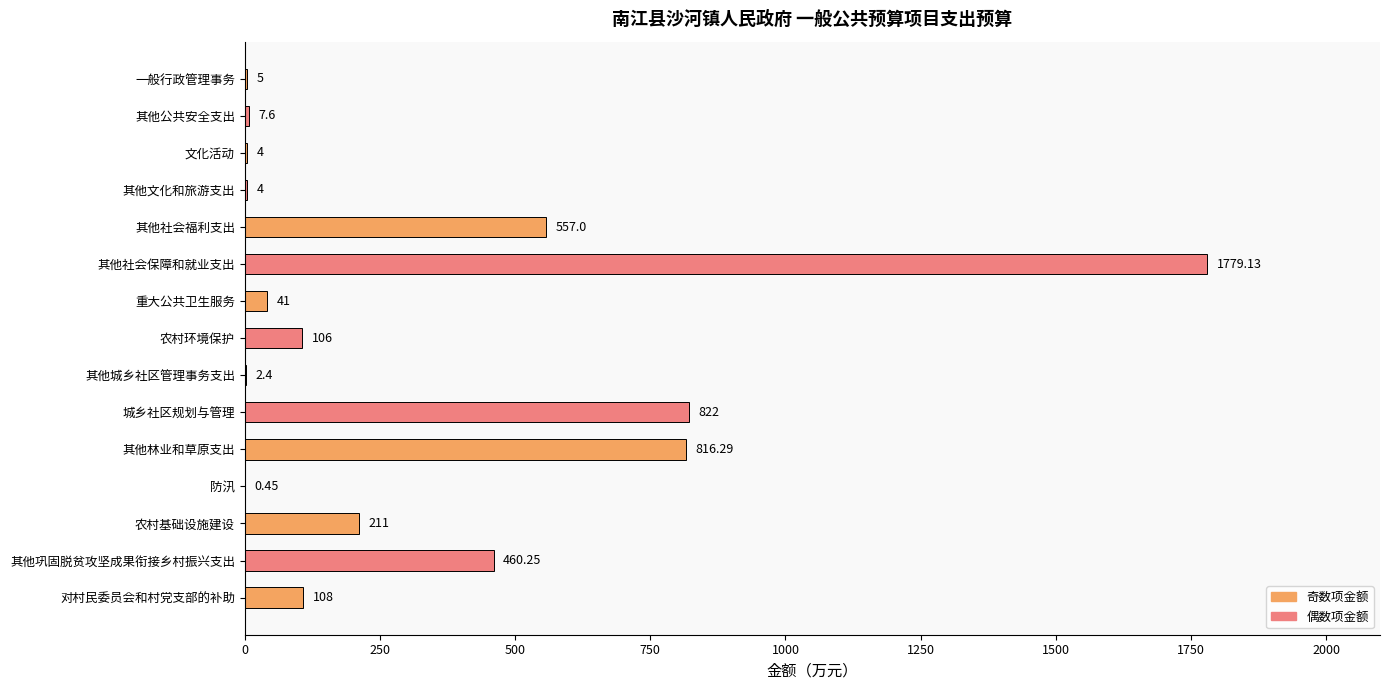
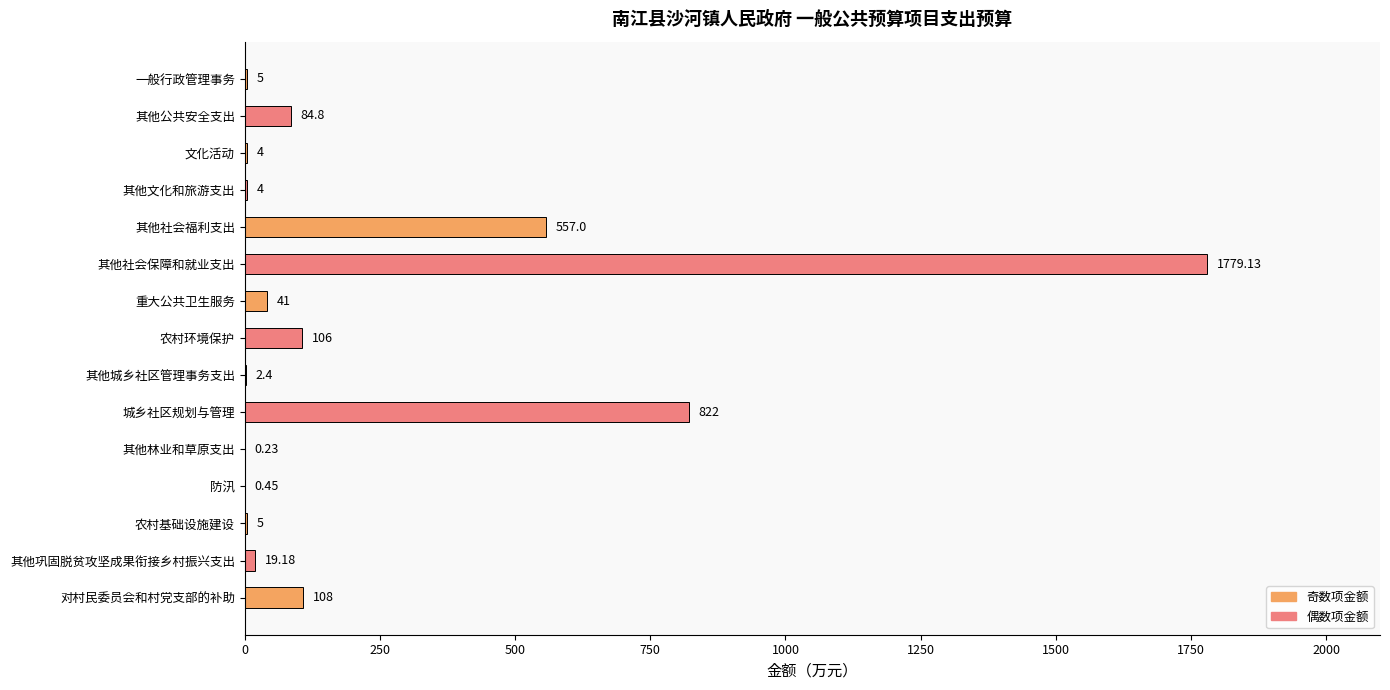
  {
    "一般行政管理事务": 5,
-   "其他公共安全支出": 7.6,
+   "其他公共安全支出": 84.8,
    "文化活动": 4,
    "其他文化和旅游支出": 4,
    "其他社会福利支出": 557.0,
    "其他社会保障和就业支出": 1779.13,
    "重大公共卫生服务": 41,
    "农村环境保护": 106,
    "其他城乡社区管理事务支出": 2.4,
    "城乡社区规划与管理": 822,
-   "其他林业和草原支出": 816.29,
+   "其他林业和草原支出": 0.23,
    "防汛": 0.45,
-   "农村基础设施建设": 211,
-   "其他巩固脱贫攻坚成果衔接乡村振兴支出": 460.25,
+   "农村基础设施建设": 5,
+   "其他巩固脱贫攻坚成果衔接乡村振兴支出": 19.18,
    "对村民委员会和村党支部的补助": 108
  }
